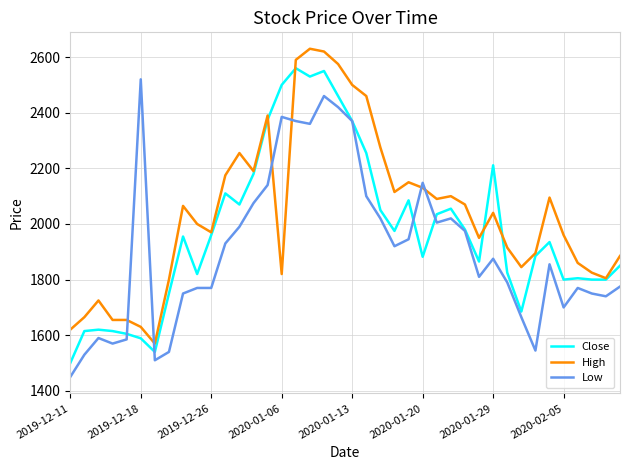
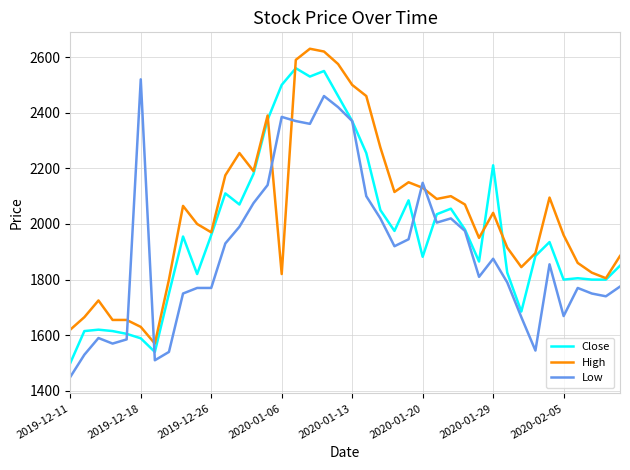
  {
    "Close": {
      "2019-12-11": 1500,
      "2019-12-18": 1590,
      "2019-12-26": 1960,
      "2020-01-06": 2500,
      "2020-01-20": 1880,
      "2020-01-29": 2210,
      "2020-02-05": 1800
    },
    "High": {
      "2019-12-11": 1620,
      "2019-12-18": 1630,
      "2019-12-26": 1970,
      "2020-01-06": 1820,
      "2020-01-13": 2500,
      "2020-01-20": 2130,
      "2020-01-29": 2040,
      "2020-02-05": 1960
    },
    "Low": {
      "2019-12-11": 1450,
      "2019-12-18": 2520,
      "2019-12-26": 1770,
      "2020-01-06": 2390,
      "2020-01-20": 2150,
      "2020-01-29": 1880,
-     "2020-02-05": 1700
+     "2020-02-05": 1670
    }
  }
